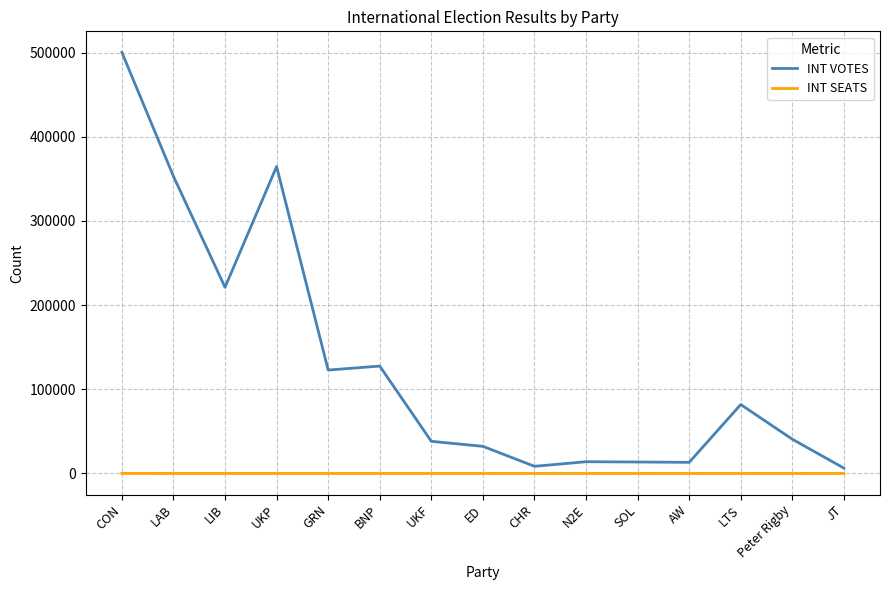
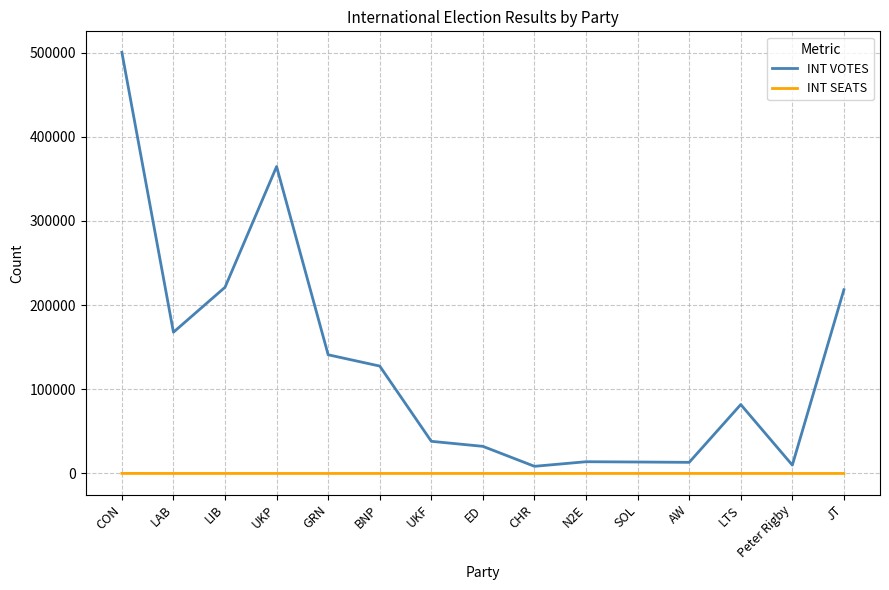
  {
    "INT VOTES": {
      "CON": 500000,
-     "LAB": 350000,
+     "LAB": 170000,
      "LIB": 220000,
      "UKP": 360000,
-     "GRN": 120000,
+     "GRN": 140000,
      "BNP": 130000,
      "UKF": 40000,
      "ED": 30000,
      "CHR": 10000,
      "N2E": 10000,
      "SOL": 10000,
      "AW": 10000,
      "LTS": 80000,
-     "Peter Rigby": 40000,
-     "JT": 10000
+     "Peter Rigby": 10000,
+     "JT": 220000
    },
    "INT SEATS": {
      "CON": 0,
      "LAB": 0,
      "LIB": 0,
      "UKP": 0,
      "GRN": 0,
      "BNP": 0,
      "UKF": 0,
      "ED": 0,
      "CHR": 0,
      "N2E": 0,
      "SOL": 0,
      "AW": 0,
      "LTS": 0,
      "Peter Rigby": 0,
      "JT": 0
    }
  }
